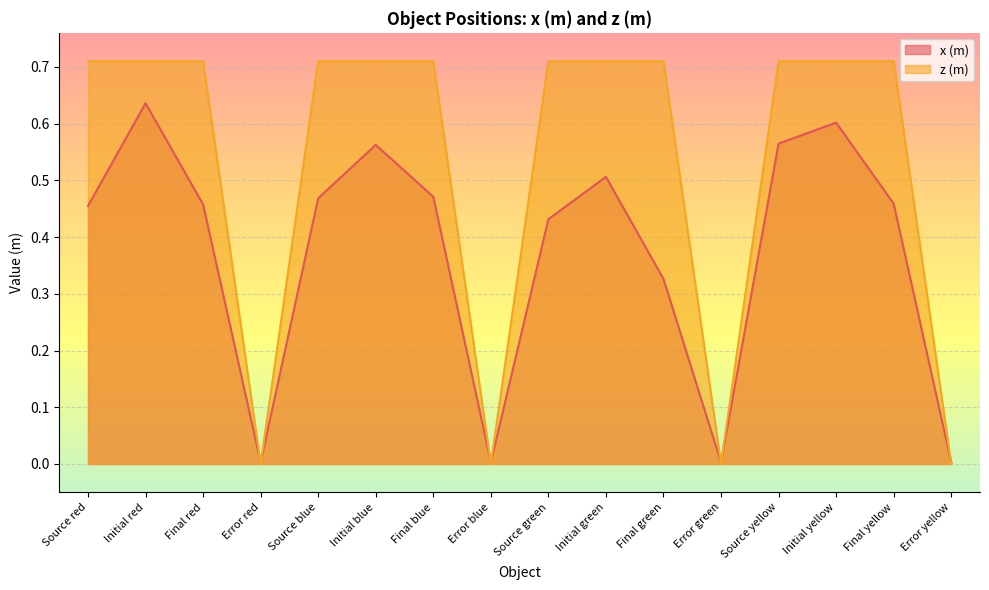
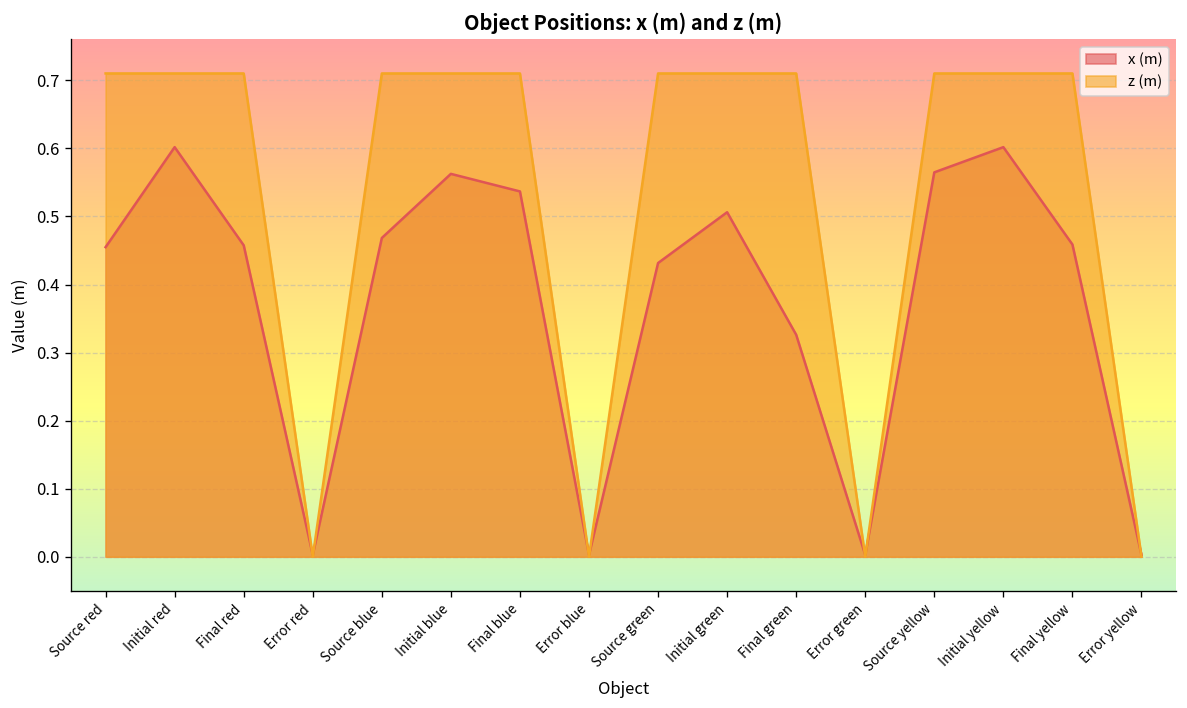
  {
    "x (m)": {
      "Source red": 0.45,
-     "Initial red": 0.64,
+     "Initial red": 0.60,
      "Final red": 0.46,
      "Source blue": 0.47,
      "Initial blue": 0.56,
-     "Final blue": 0.47,
+     "Final blue": 0.54,
      "Source green": 0.43,
      "Initial green": 0.51,
      "Final green": 0.33,
      "Source yellow": 0.56,
      "Initial yellow": 0.60,
      "Final yellow": 0.46
    },
    "z (m)": {
      "Source red": 0.71,
      "Initial red": 0.71,
      "Final red": 0.71,
      "Source blue": 0.71,
      "Initial blue": 0.71,
      "Final blue": 0.71,
      "Source green": 0.71,
      "Initial green": 0.71,
      "Final green": 0.71,
      "Source yellow": 0.71,
      "Initial yellow": 0.71,
      "Final yellow": 0.71
    }
  }
